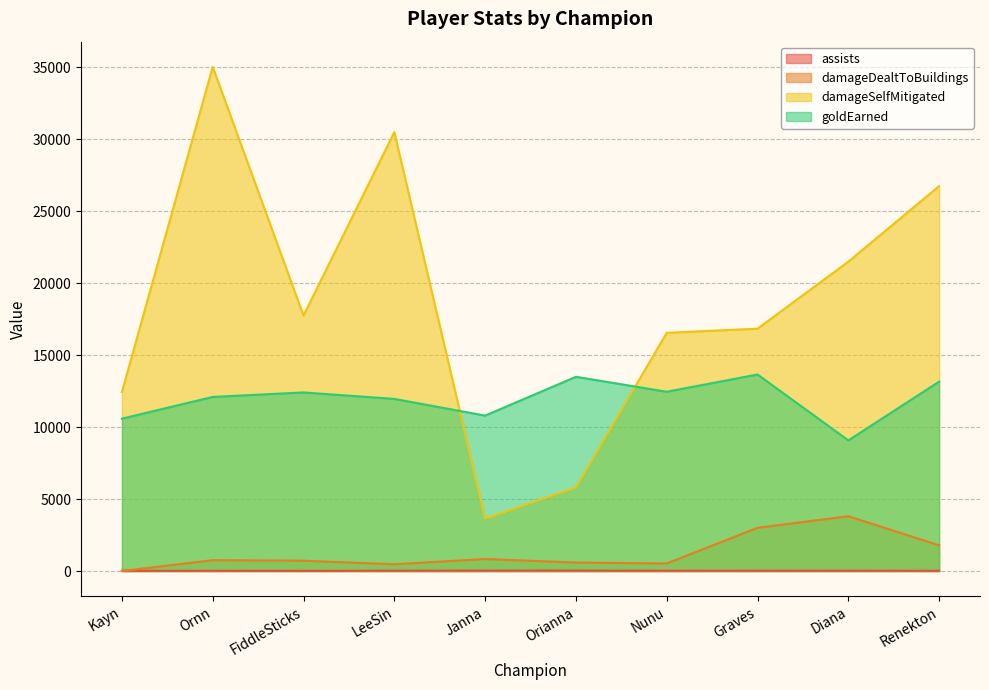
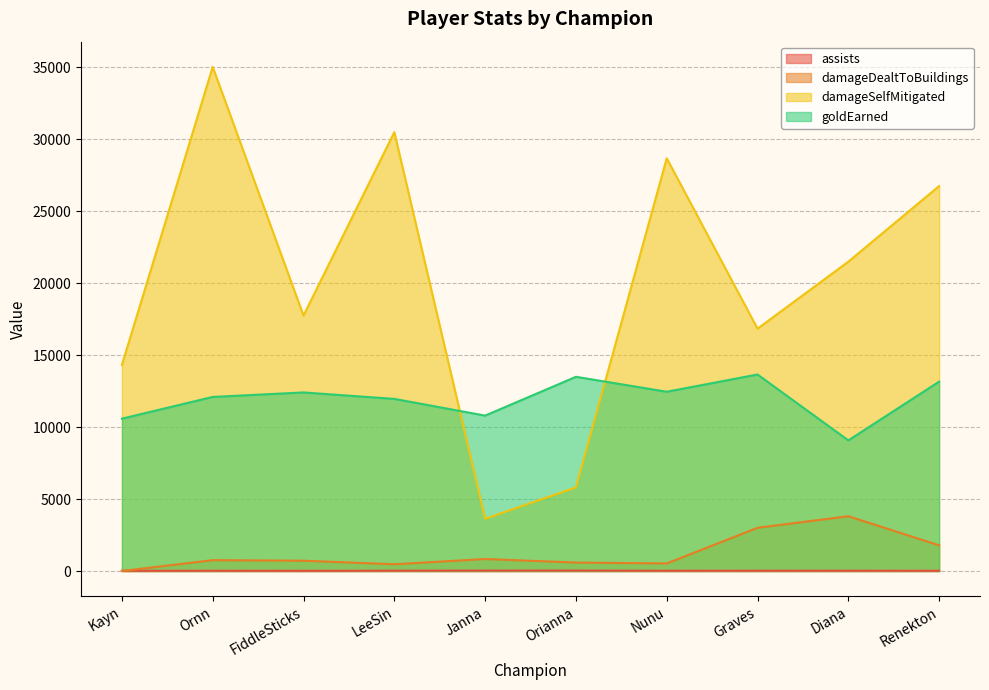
  {
    "damageSelfMitigated": {
-     "Kayn": 12400,
+     "Kayn": 14300,
      "Ornn": 35000,
      "FiddleSticks": 17700,
      "LeeSin": 30500,
      "Janna": 3600,
      "Orianna": 5800,
-     "Nunu": 16500,
+     "Nunu": 28700,
      "Graves": 16800,
      "Diana": 21500,
      "Renekton": 26700
    },
    "goldEarned": {
      "Kayn": 10600,
      "Ornn": 12100,
      "FiddleSticks": 12400,
      "LeeSin": 12000,
      "Janna": 10800,
      "Orianna": 13500,
      "Nunu": 12500,
      "Graves": 13600,
      "Diana": 9100,
      "Renekton": 13200
    }
  }
